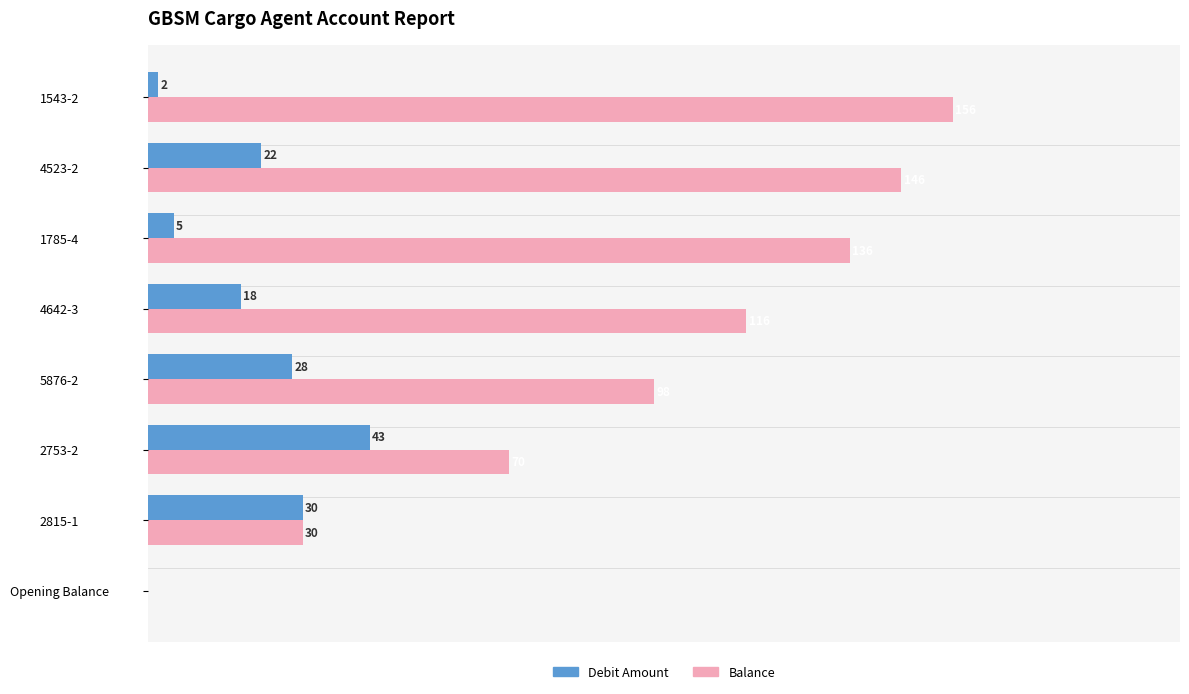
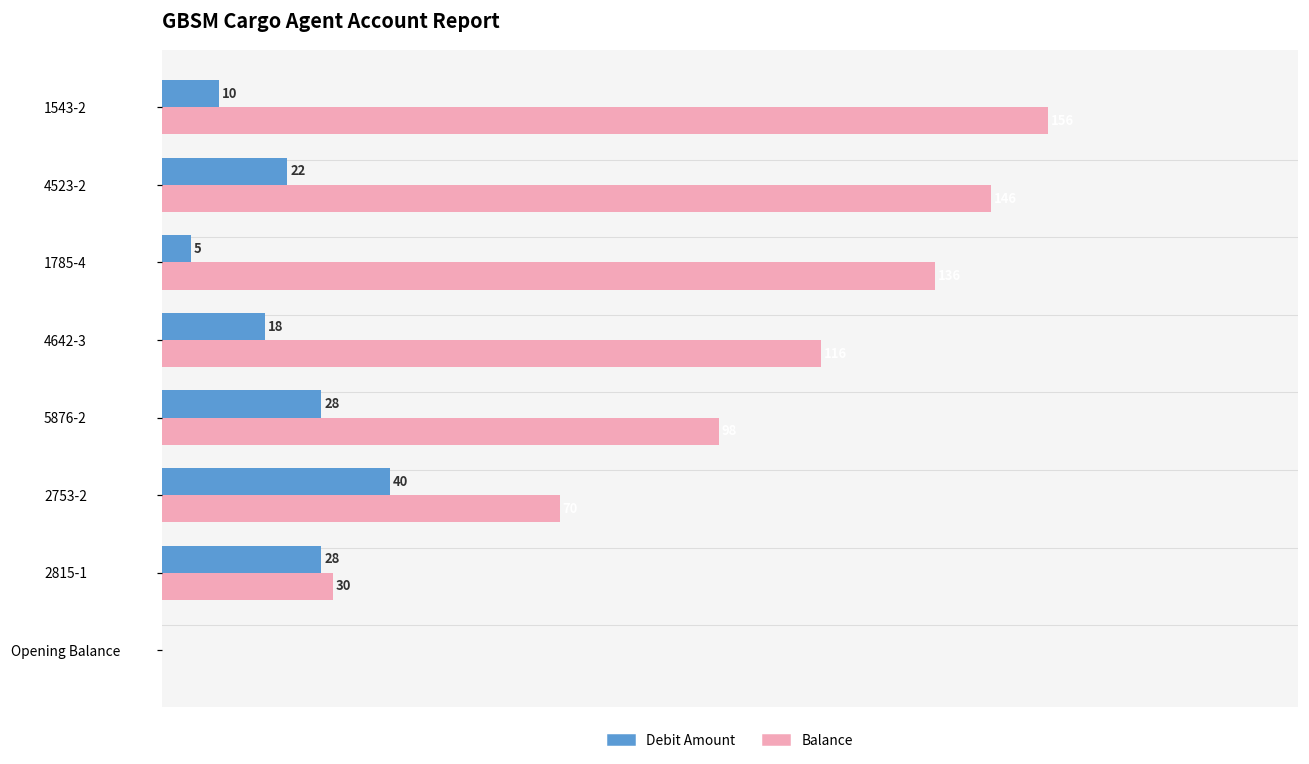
  {
    "Debit Amount": {
-     "1543-2": 2,
+     "1543-2": 10,
      "4523-2": 22,
      "1785-4": 5,
      "4642-3": 18,
      "5876-2": 28,
-     "2753-2": 43,
-     "2815-1": 30
+     "2753-2": 40,
+     "2815-1": 28
    },
    "Balance": {
      "2815-1": 30
    }
  }
